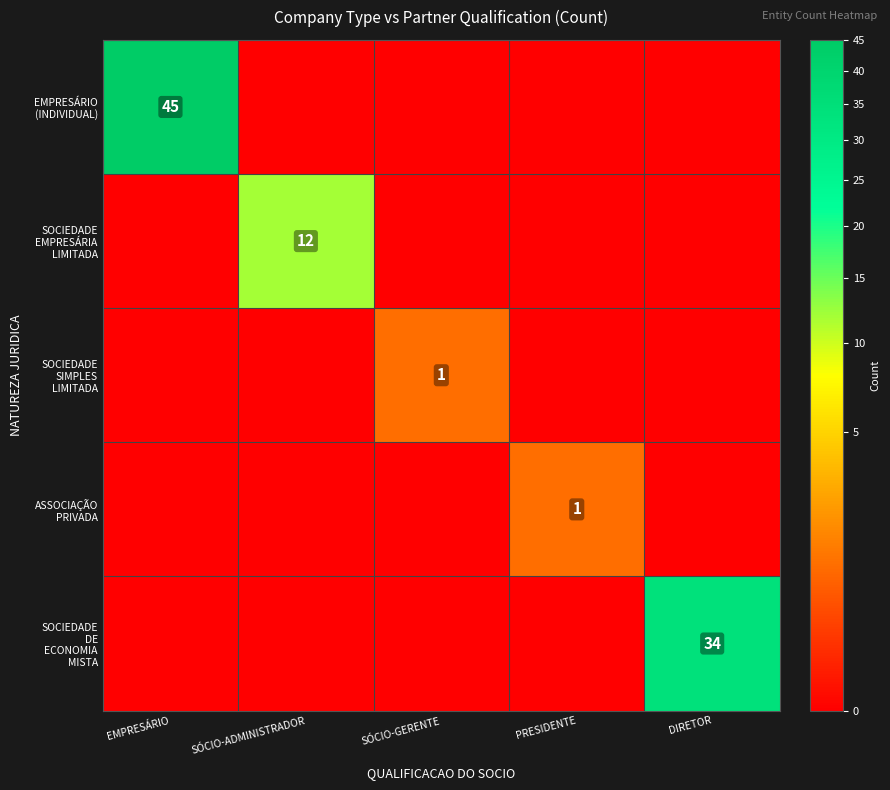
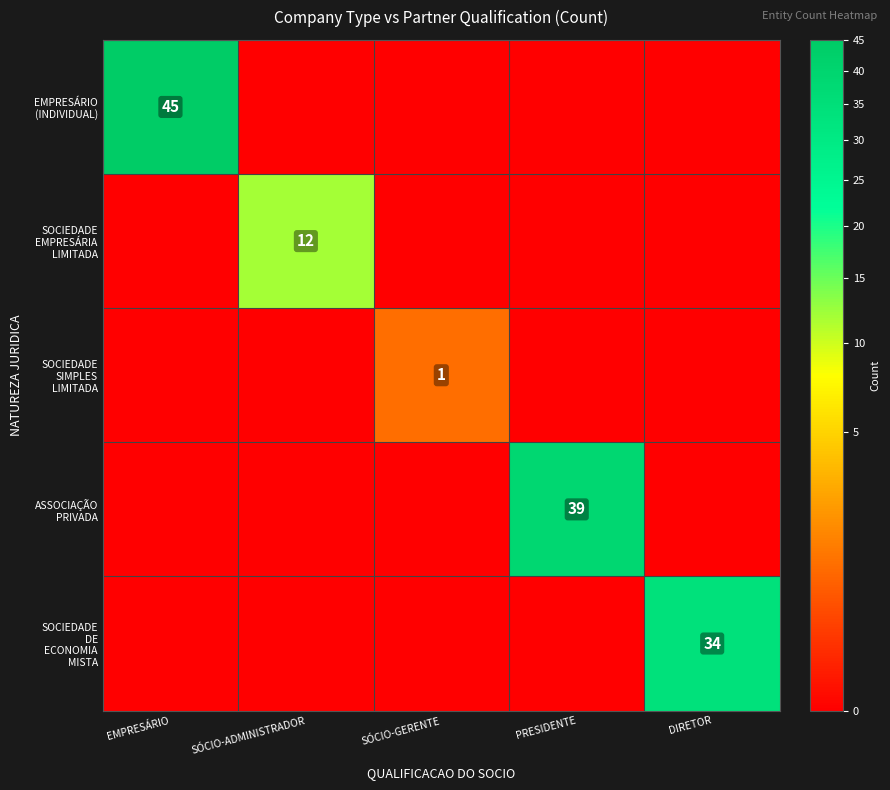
  {
    "ASSOCIAÇÃO PRIVADA": {
-     "PRESIDENTE": 1
+     "PRESIDENTE": 39
    }
  }
